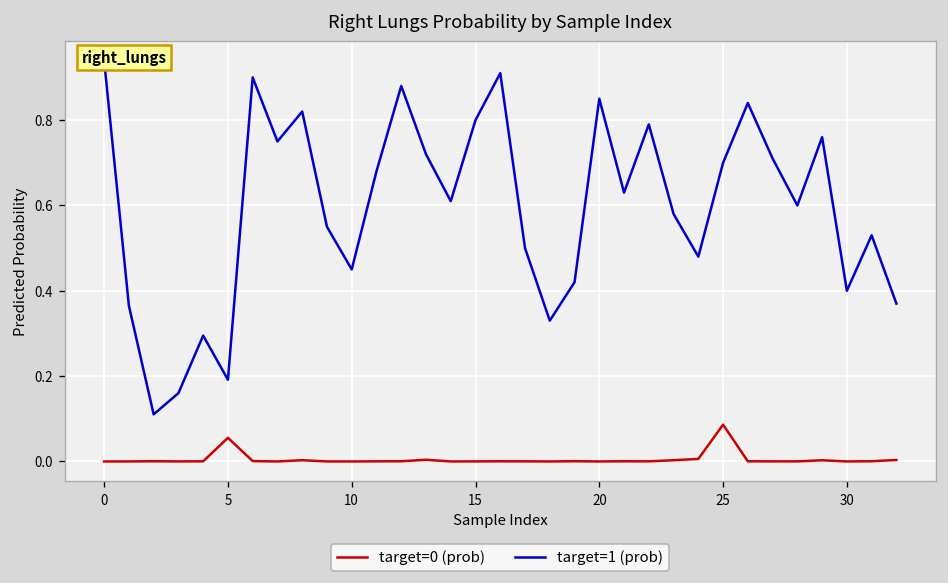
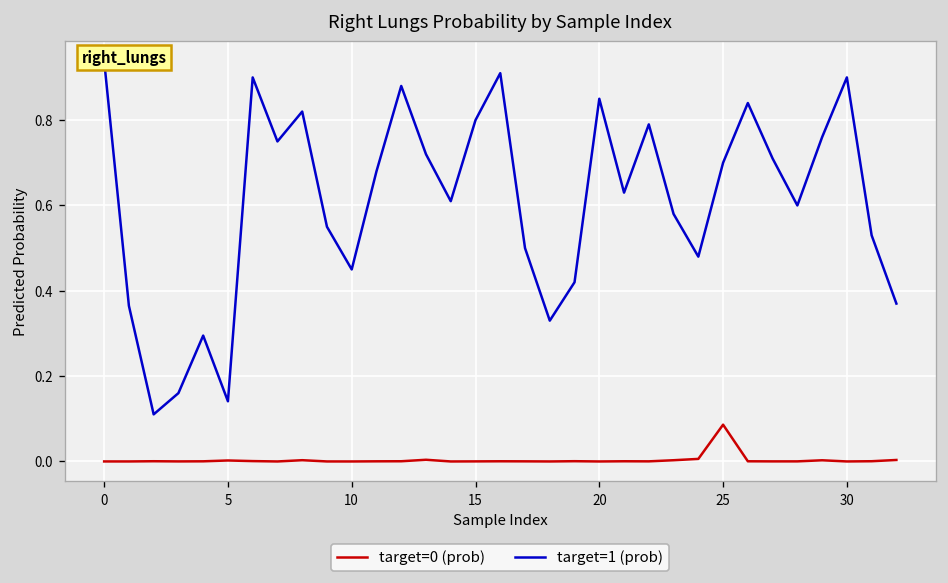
  {
    "target=0 (prob)": {
      "0": 0.00,
-     "5": 0.06,
+     "5": 0.00,
      "10": 0.00,
      "15": 0.00,
      "20": 0.00,
      "25": 0.09,
      "30": 0.00
    },
    "target=1 (prob)": {
-     "5": 0.19,
+     "5": 0.14,
      "10": 0.45,
      "15": 0.80,
      "20": 0.85,
      "25": 0.70,
-     "30": 0.4
+     "30": 0.9
    }
  }
